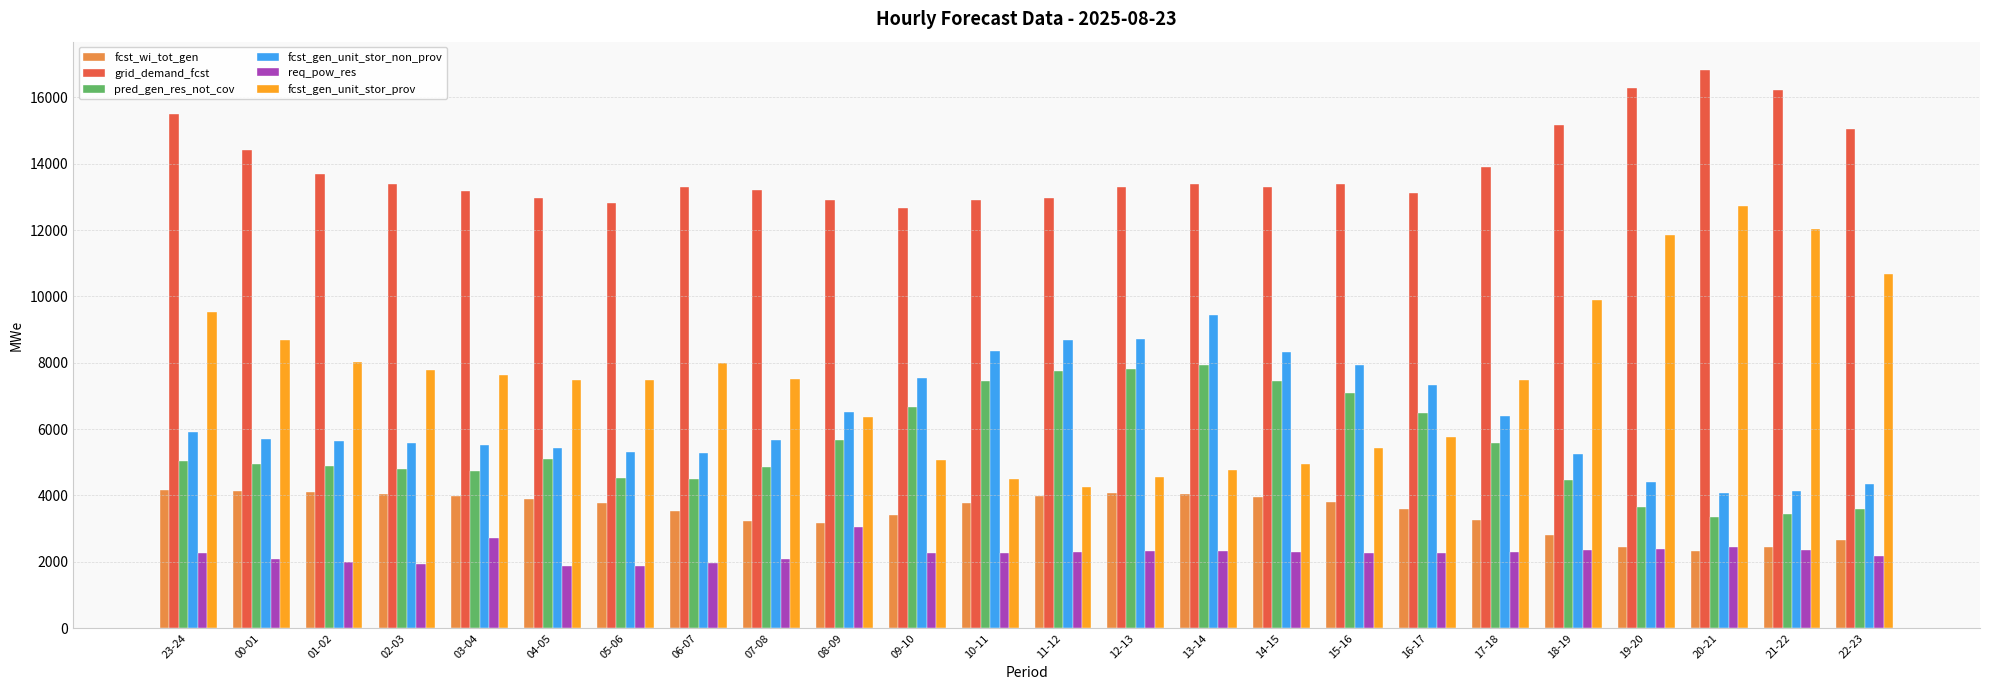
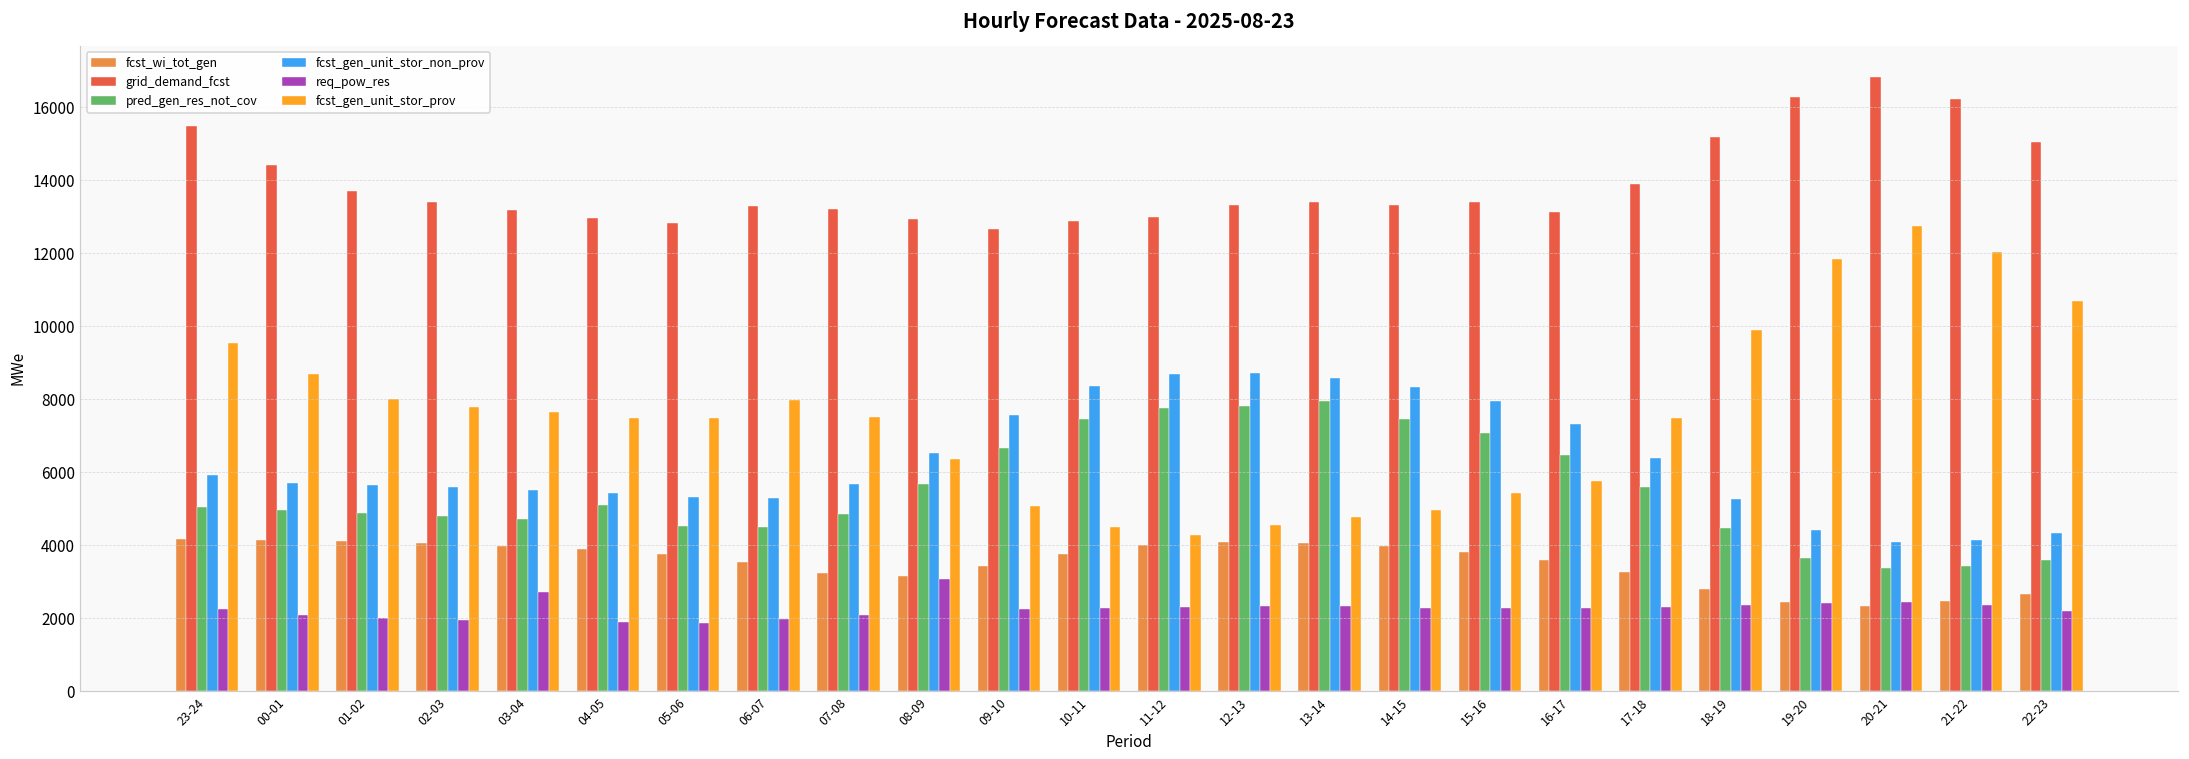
  {
    "pred_gen_res_not_cov": {
      "23-24": 5000,
      "00-01": 5000,
      "01-02": 4900,
      "02-03": 4800,
      "03-04": 4700,
      "04-05": 5100,
      "05-06": 4500,
      "06-07": 4500,
      "07-08": 4900,
      "08-09": 5700,
      "09-10": 6700,
      "10-11": 7500,
      "11-12": 7800,
      "12-13": 7800,
      "13-14": 7900,
      "14-15": 7400,
      "15-16": 7100,
      "16-17": 6500,
      "17-18": 5600,
      "18-19": 4500,
      "19-20": 3700,
      "20-21": 3400,
      "21-22": 3400,
      "22-23": 3600
    },
    "fcst_gen_unit_stor_non_prov": {
      "23-24": 5900,
      "00-01": 5700,
      "01-02": 5700,
      "02-03": 5600,
      "03-04": 5500,
      "04-05": 5400,
      "05-06": 5300,
      "06-07": 5300,
      "07-08": 5700,
      "08-09": 6500,
      "09-10": 7600,
      "10-11": 8400,
      "11-12": 8700,
      "12-13": 8700,
-     "13-14": 9400,
+     "13-14": 8600,
      "14-15": 8300,
      "15-16": 7900,
      "16-17": 7300,
      "17-18": 6400,
      "18-19": 5300,
      "19-20": 4400,
      "20-21": 4100,
      "21-22": 4100,
      "22-23": 4300
    },
    "req_pow_res": {
      "23-24": 2300,
      "00-01": 2100,
      "01-02": 2000,
      "02-03": 1900,
      "03-04": 2700,
      "04-05": 1900,
      "05-06": 1900,
      "06-07": 2000,
      "07-08": 2100,
      "08-09": 3100,
      "09-10": 2300,
      "10-11": 2300,
      "11-12": 2300,
      "12-13": 2300,
      "13-14": 2300,
      "14-15": 2300,
      "15-16": 2300,
      "16-17": 2300,
      "17-18": 2300,
      "18-19": 2300,
      "19-20": 2400,
      "20-21": 2400,
      "21-22": 2300,
      "22-23": 2200
    }
  }
